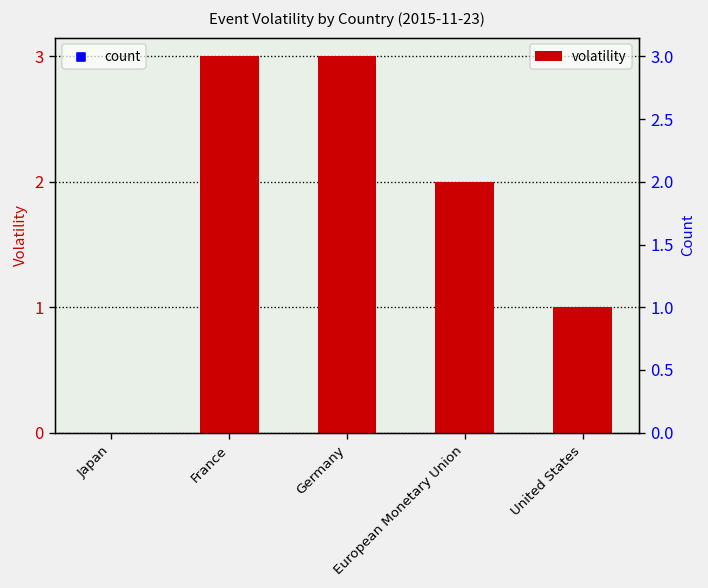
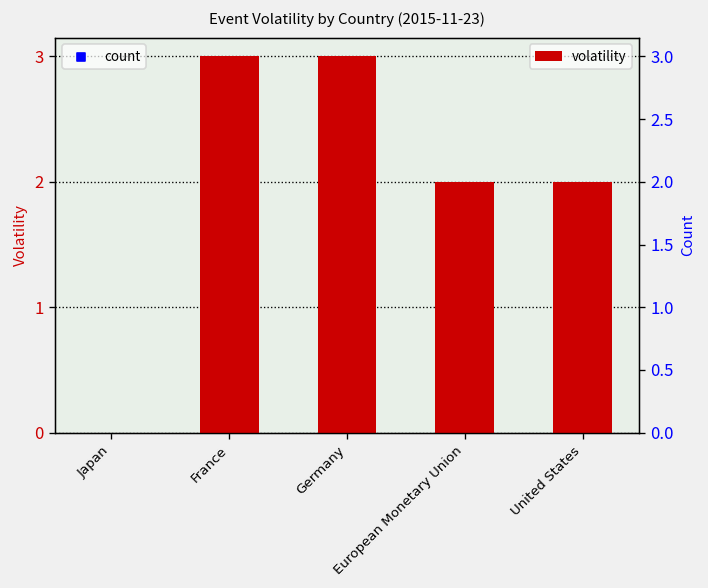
  {
    "Japan": 0,
    "France": 3,
    "Germany": 3,
    "European Monetary Union": 2,
-   "United States": 1
+   "United States": 2
  }
